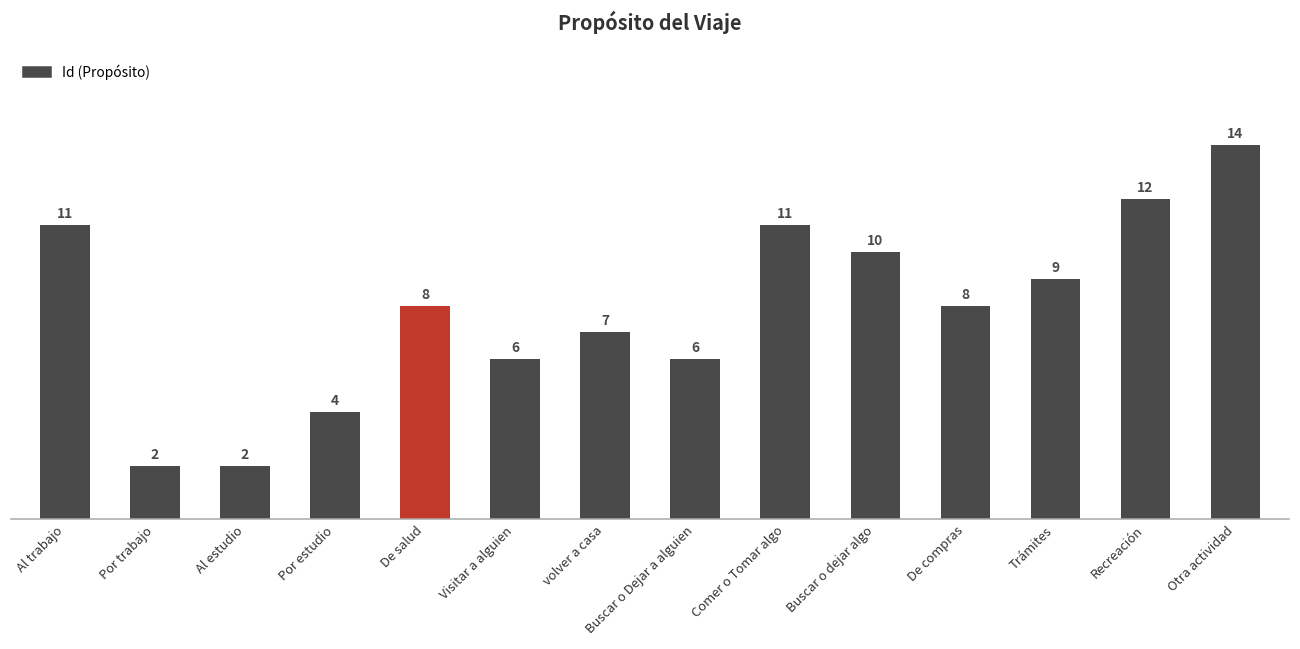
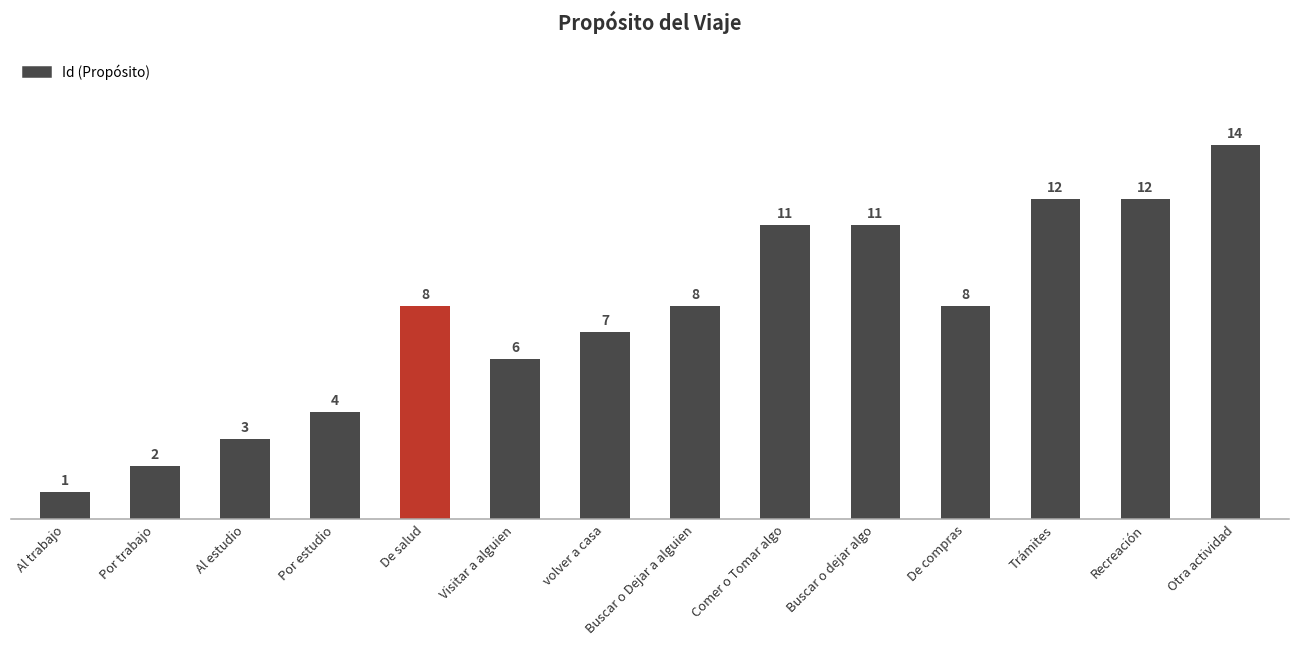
  {
-   "Al trabajo": 11,
+   "Al trabajo": 1,
    "Por trabajo": 2,
-   "Al estudio": 2,
+   "Al estudio": 3,
    "Por estudio": 4,
    "De salud": 8,
    "Visitar a alguien": 6,
    "volver a casa": 7,
-   "Buscar o Dejar a alguien": 6,
+   "Buscar o Dejar a alguien": 8,
    "Comer o Tomar algo": 11,
-   "Buscar o dejar algo": 10,
+   "Buscar o dejar algo": 11,
    "De compras": 8,
-   "Trámites": 9,
+   "Trámites": 12,
    "Recreación": 12,
    "Otra actividad": 14
  }
